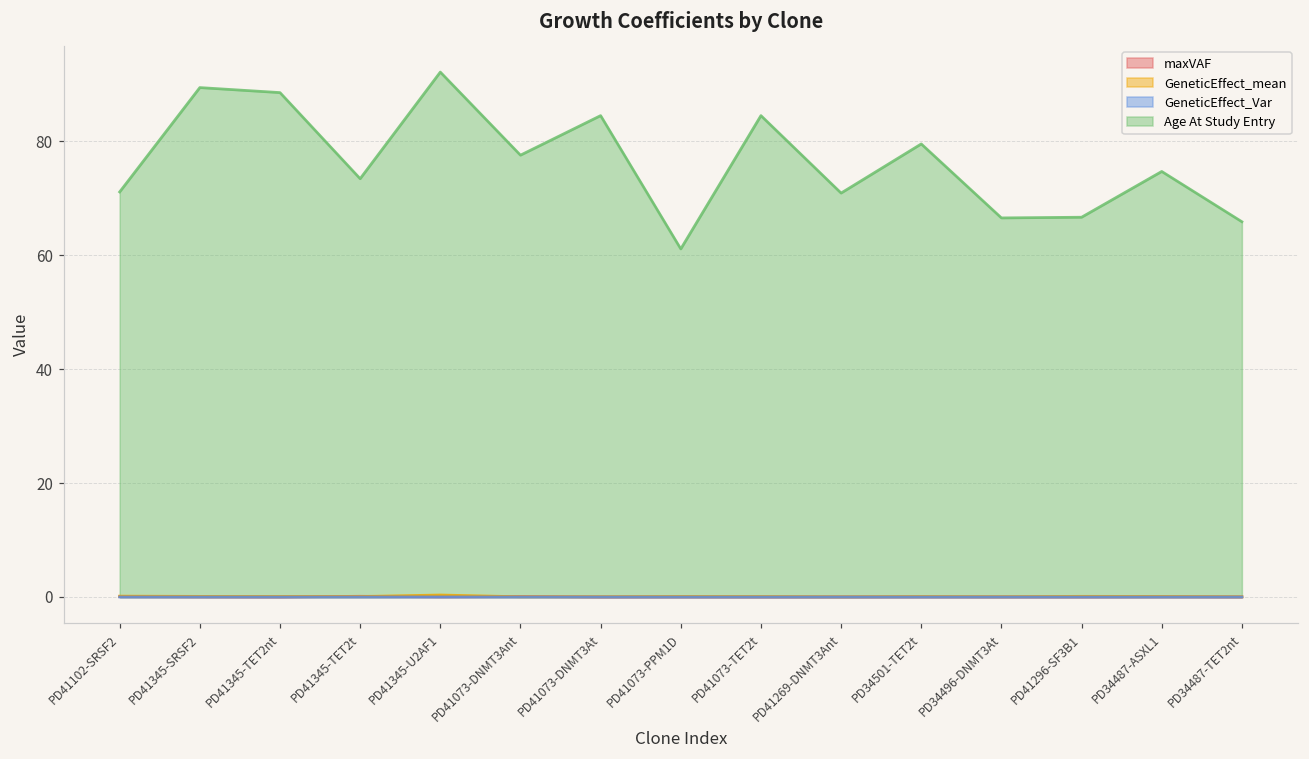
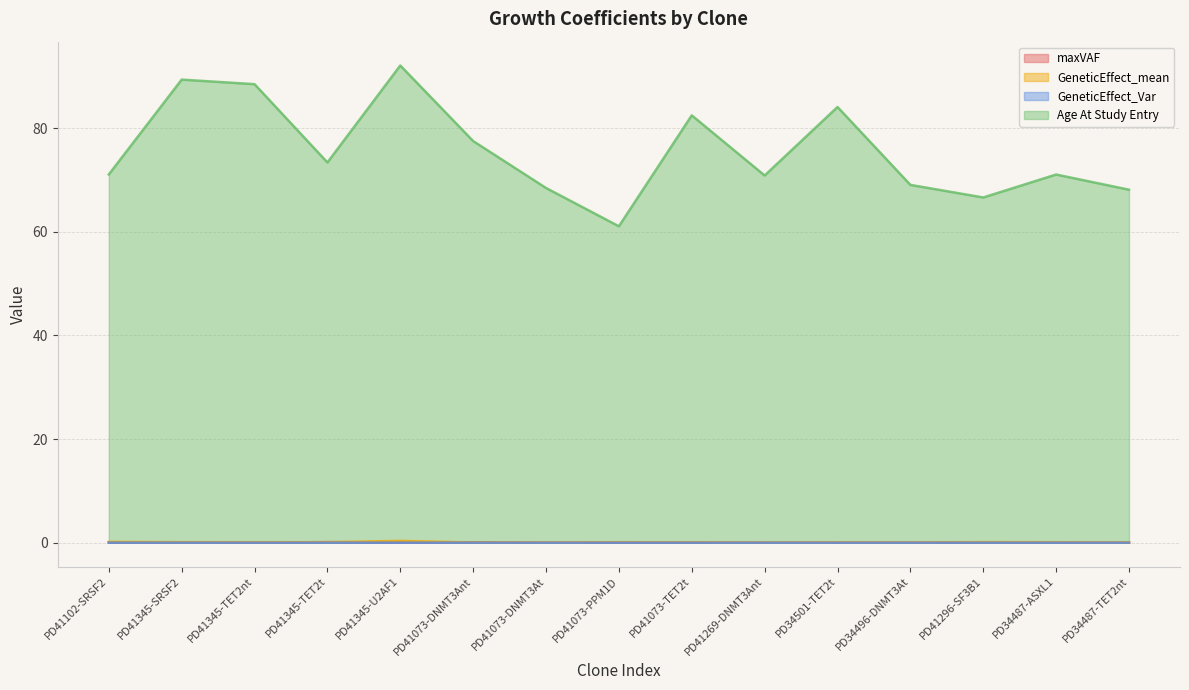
  {
    "Age At Study Entry": {
      "PD41102-SRSF2": 71,
      "PD41345-SRSF2": 89,
      "PD41345-TET2nt": 89,
      "PD41345-TET2t": 73,
      "PD41345-U2AF1": 92,
      "PD41073-DNMT3Ant": 78,
-     "PD41073-DNMT3At": 84,
+     "PD41073-DNMT3At": 68,
      "PD41073-PPM1D": 61,
-     "PD41073-TET2t": 84,
+     "PD41073-TET2t": 82,
      "PD41269-DNMT3Ant": 71,
-     "PD34501-TET2t": 80,
-     "PD34496-DNMT3At": 67,
+     "PD34501-TET2t": 84,
+     "PD34496-DNMT3At": 69,
      "PD41296-SF3B1": 67,
-     "PD34487-ASXL1": 75,
-     "PD34487-TET2nt": 66
+     "PD34487-ASXL1": 71,
+     "PD34487-TET2nt": 68
    }
  }
